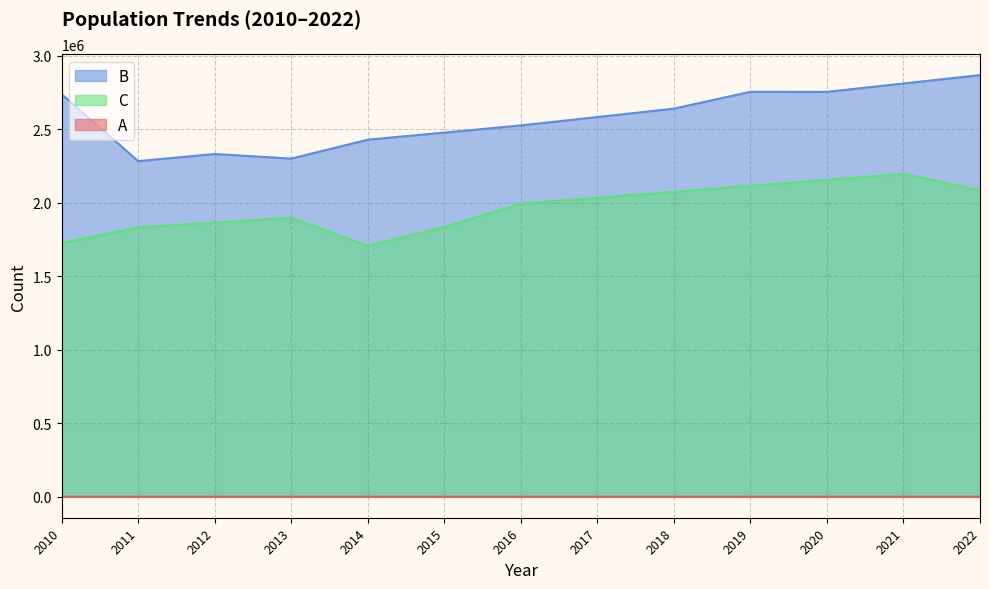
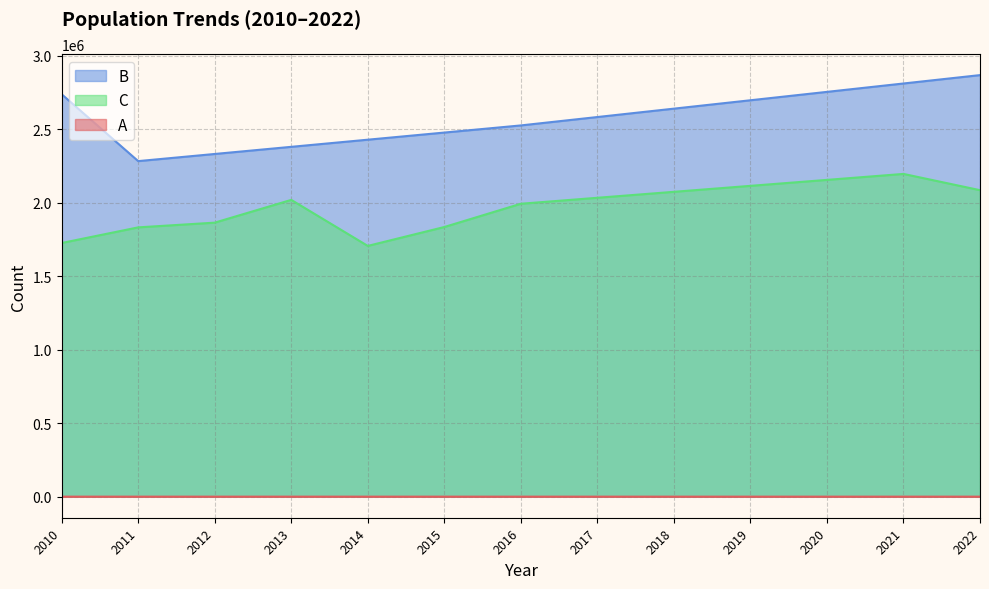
  {
    "B": {
      "2010": 2740000,
      "2011": 2280000,
      "2012": 2330000,
-     "2013": 2300000,
+     "2013": 2380000,
      "2014": 2430000,
      "2015": 2480000,
      "2016": 2530000,
      "2017": 2580000,
      "2018": 2640000,
-     "2019": 2750000,
+     "2019": 2700000,
      "2020": 2750000,
      "2021": 2810000,
      "2022": 2870000
    },
    "C": {
      "2010": 1730000,
      "2011": 1830000,
      "2012": 1860000,
-     "2013": 1900000,
+     "2013": 2020000,
      "2014": 1710000,
      "2015": 1830000,
      "2016": 1990000,
      "2017": 2030000,
      "2018": 2070000,
      "2019": 2110000,
      "2020": 2160000,
      "2021": 2200000,
      "2022": 2080000
    },
    "A": {
      "2010": 0,
      "2011": 0,
      "2012": 0,
      "2013": 0,
      "2014": 0,
      "2015": 0,
      "2016": 0,
      "2017": 0,
      "2018": 0,
      "2019": 0,
      "2020": 0,
      "2021": 0,
      "2022": 0
    }
  }
